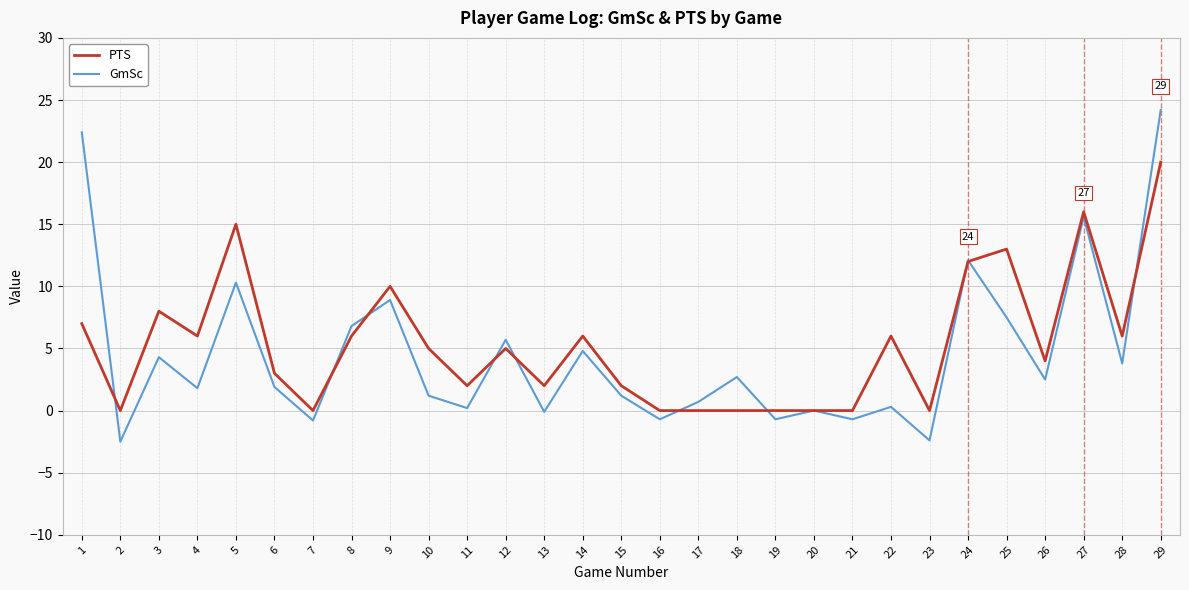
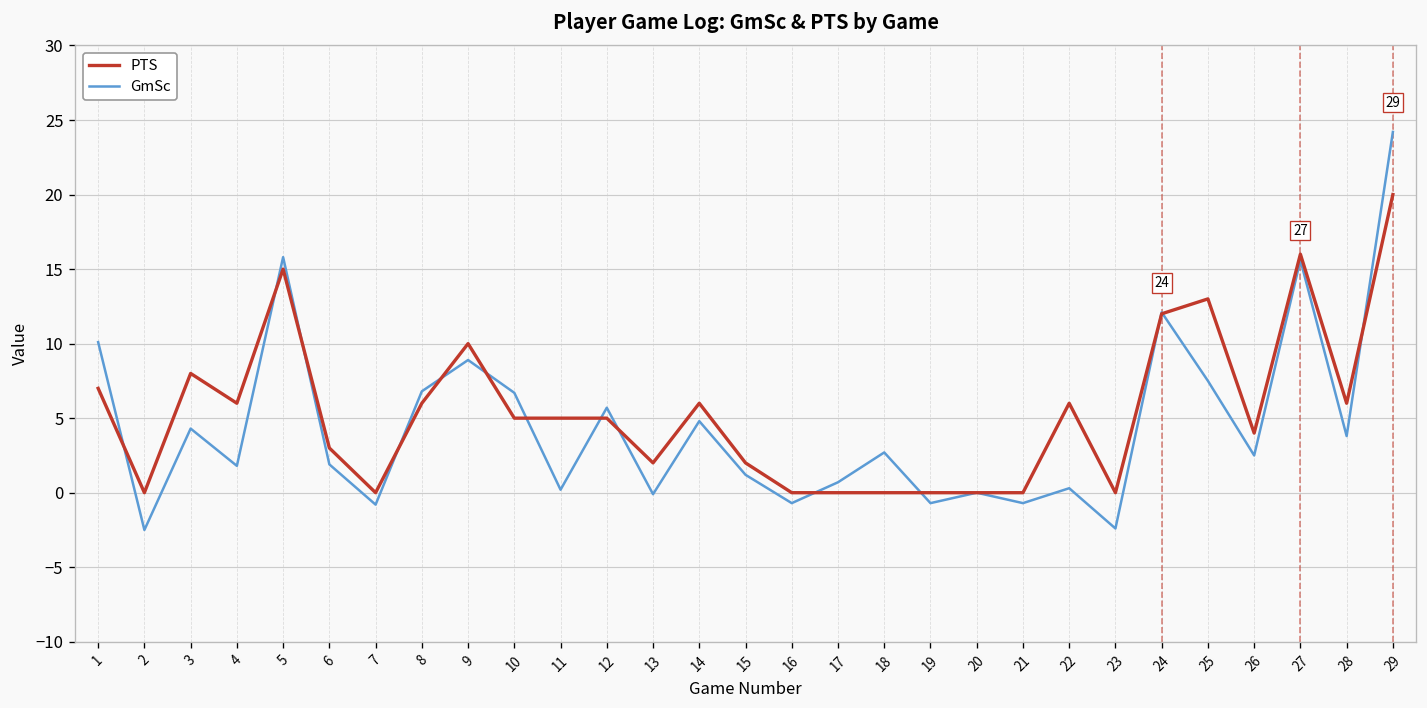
  {
    "PTS": {
      "1": 7,
      "2": 0,
      "3": 8,
      "4": 6,
      "5": 15,
      "6": 3,
      "7": 0,
      "8": 6,
      "9": 10,
      "10": 5,
-     "11": 2,
+     "11": 5,
      "12": 5,
      "13": 2,
      "14": 6,
      "15": 2,
      "16": 0,
      "17": 0,
      "18": 0,
      "19": 0,
      "21": 0,
      "22": 6,
      "23": 0,
      "25": 13,
      "26": 4,
      "28": 6,
      "29": 20
    },
    "GmSc": {
-     "1": 22.4,
+     "1": 10.1,
      "2": -2.5,
      "3": 4.3,
      "4": 1.8,
-     "5": 10.3,
+     "5": 15.8,
      "6": 1.9,
      "7": -0.8,
      "8": 6.8,
      "9": 8.9,
-     "10": 1.2,
+     "10": 6.7,
      "11": 0.2,
      "12": 5.7,
      "13": -0.1,
      "14": 4.8,
      "15": 1.2,
      "16": -0.7,
      "17": 0.7,
      "18": 2.7,
      "19": -0.7,
      "21": -0.7,
      "22": 0.3,
      "23": -2.4,
      "25": 7.5,
      "26": 2.5,
      "27": 15.6,
      "28": 3.8
    }
  }
